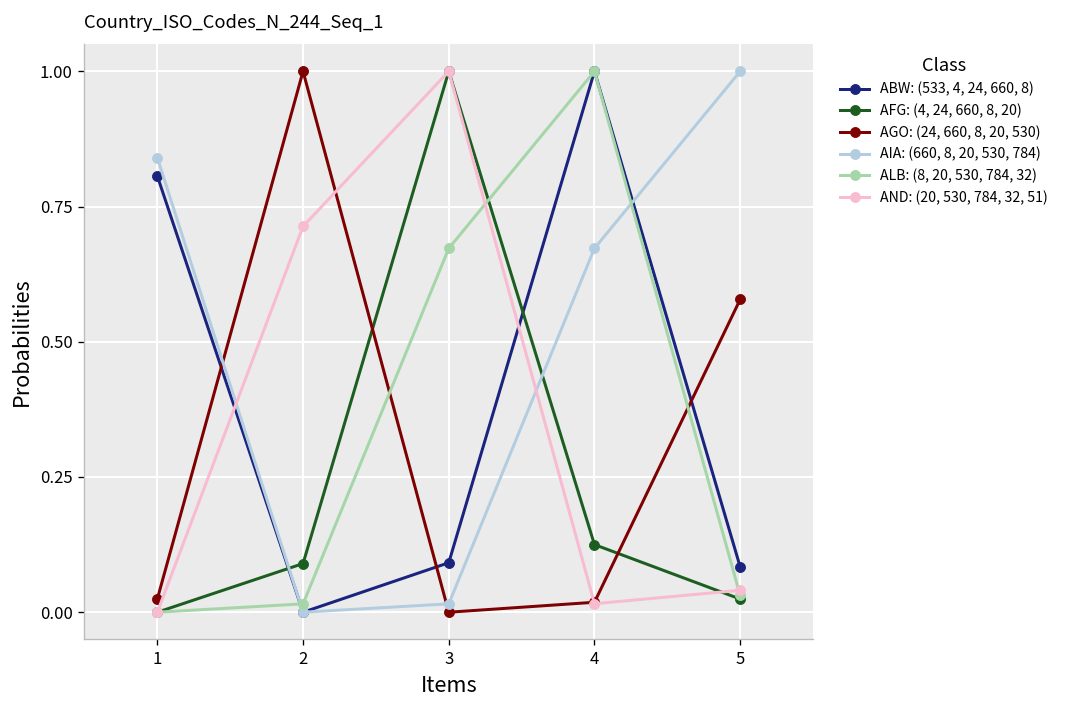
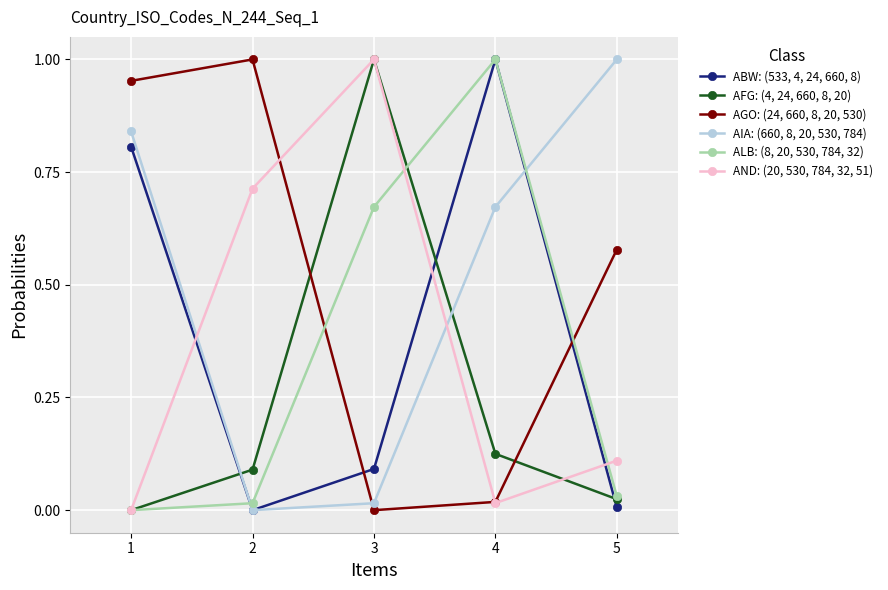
  {
    "ABW: (533, 4, 24, 660, 8)": {
      "1": 0.81,
      "3": 0.09,
-     "5": 0.08
+     "5": 0.01
    },
    "AFG: (4, 24, 660, 8, 20)": {
      "2": 0.09,
      "4": 0.13,
      "5": 0.02
    },
    "AGO: (24, 660, 8, 20, 530)": {
-     "1": 0.02,
+     "1": 0.95,
      "2": 1.00,
      "3": 0.00,
      "5": 0.58
    },
    "AND: (20, 530, 784, 32, 51)": {
      "2": 0.71,
-     "5": 0.04
+     "5": 0.11
    }
  }
